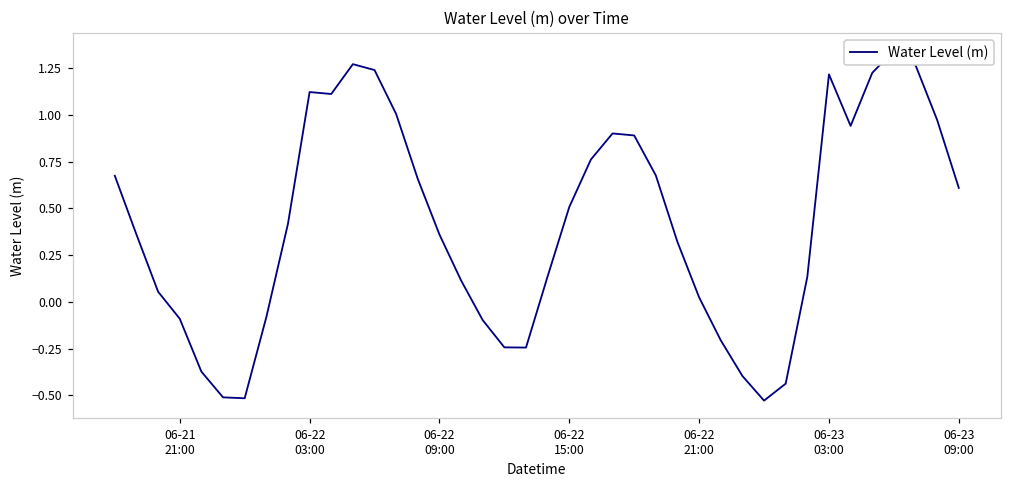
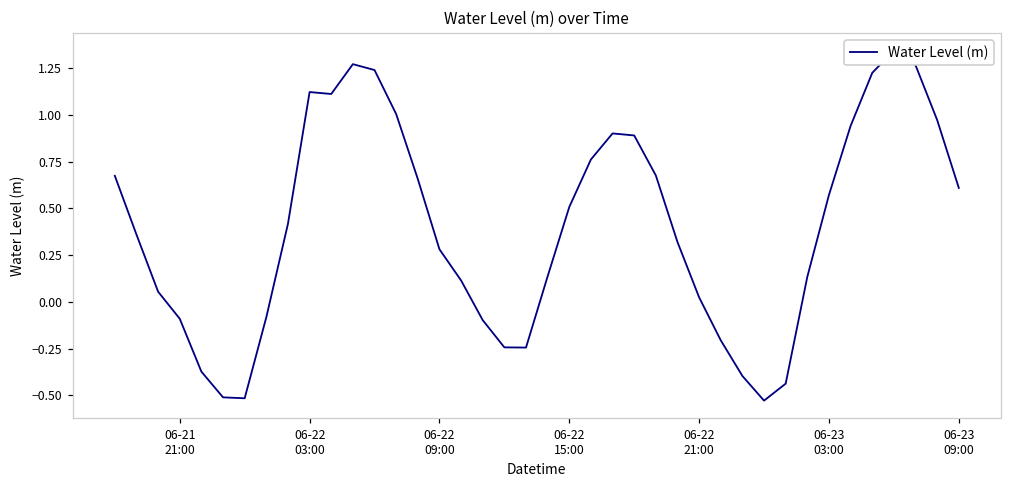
  {
    "06-21 21:00": -0.09,
    "06-22 03:00": 1.12,
-   "06-22 09:00": 0.36,
+   "06-22 09:00": 0.28,
    "06-22 15:00": 0.51,
    "06-22 21:00": 0.02,
-   "06-23 03:00": 1.22,
+   "06-23 03:00": 0.57,
    "06-23 09:00": 0.61
  }
